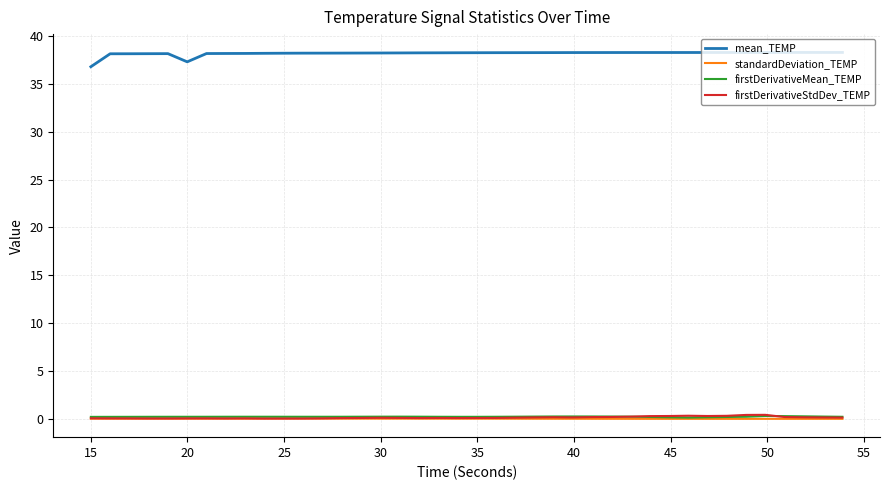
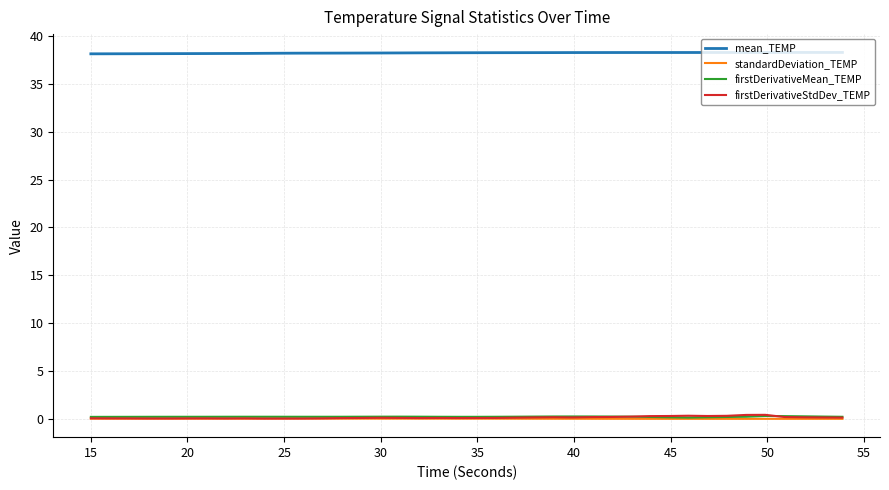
  {
    "mean_TEMP": {
-     "15": 37,
-     "20": 37
+     "15": 38,
+     "20": 38
    }
  }
